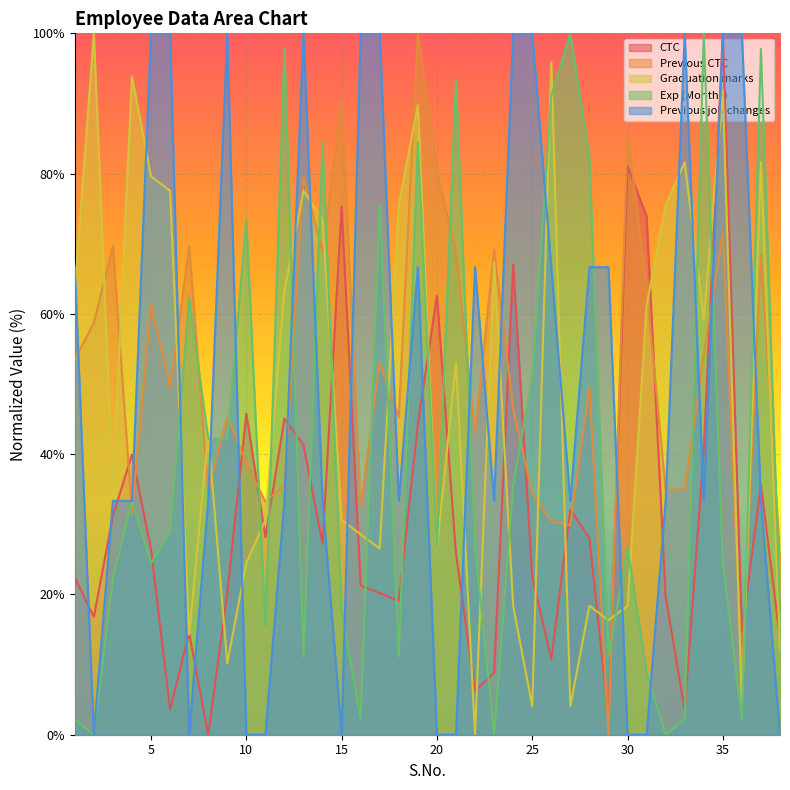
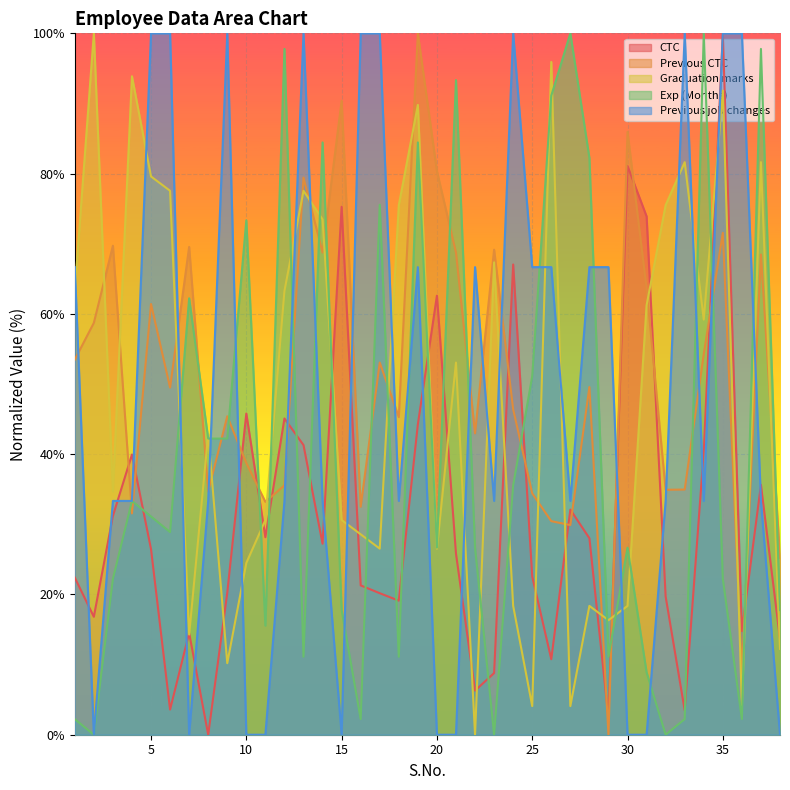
  {
    "Exp (Months)": {
-     "5": "24%",
+     "5": "31%",
      "10": "73%",
      "15": "18%",
      "25": "51%",
      "30": "27%",
-     "35": "24%"
+     "35": "22%"
    },
    "Previous job changes": {
      "5": "100%",
      "10": "0%",
      "15": "0%",
      "20": "0%",
-     "25": "100%",
+     "25": "67%",
      "30": "0%"
    }
  }
